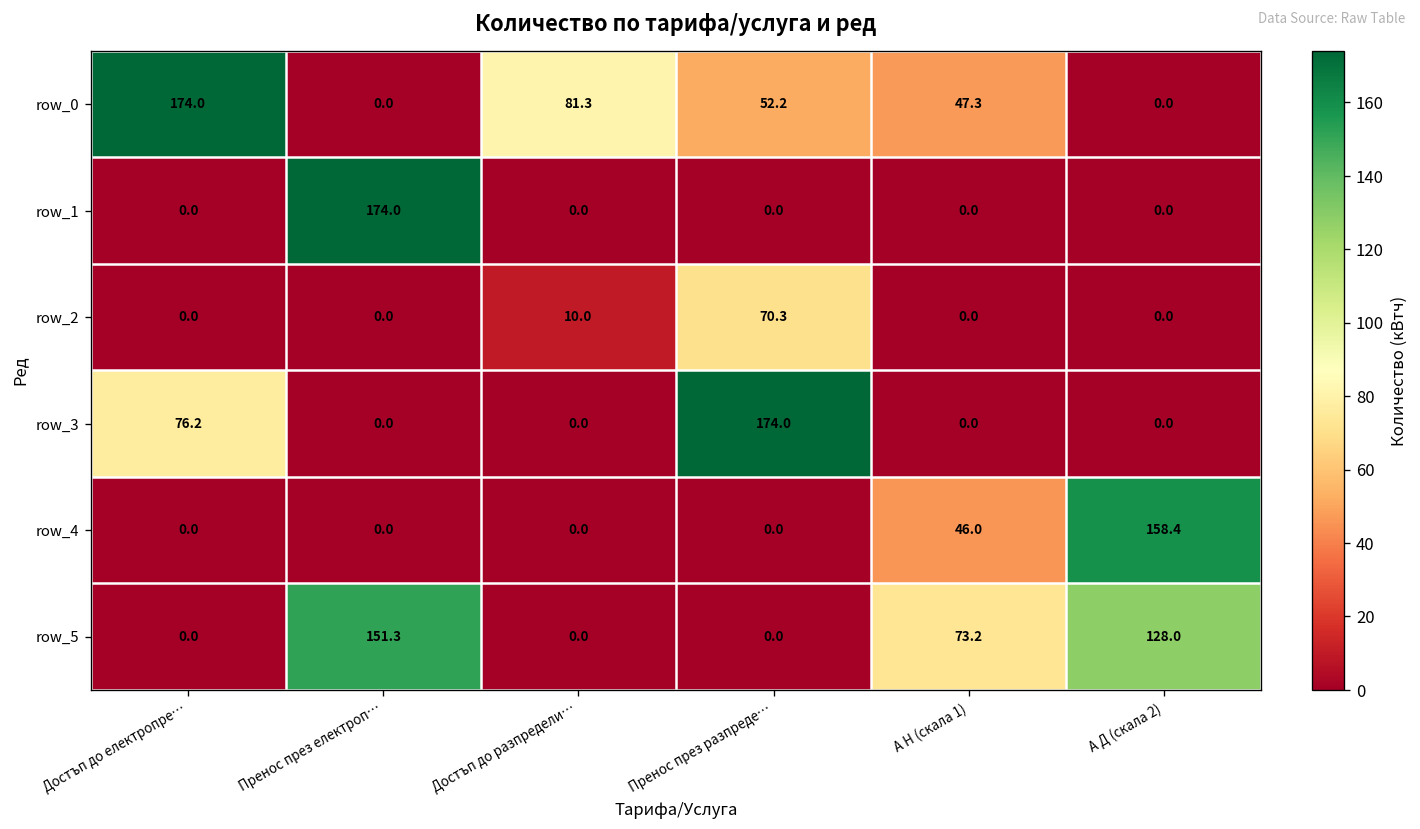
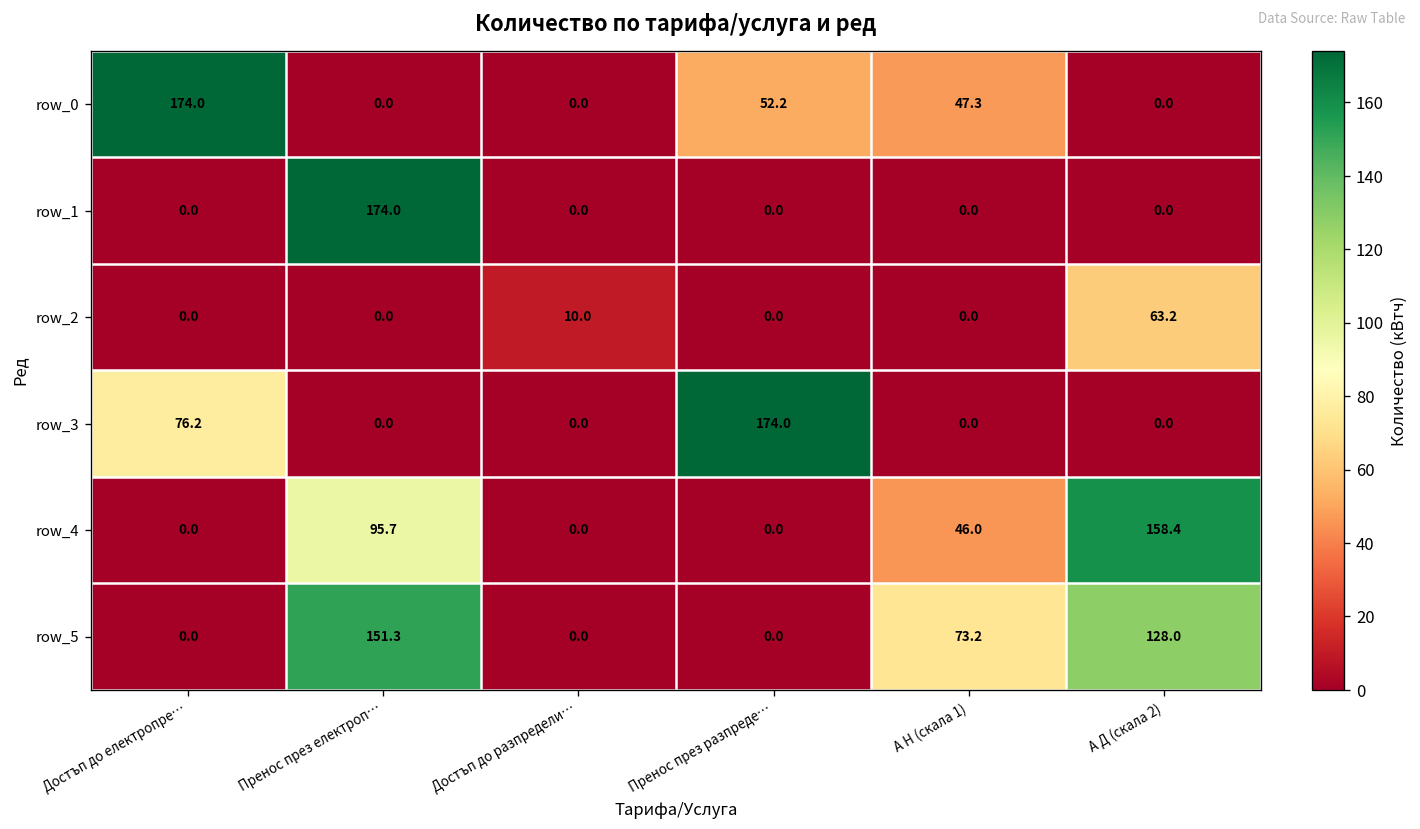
  {
    "row_0": {
      "Достъп до електропре…": 174.0,
      "Пренос през електроп…": 0.0,
-     "Достъп до разпредели…": 81.3,
+     "Достъп до разпредели…": 0.0,
      "Пренос през разпреде…": 52.2,
      "А Н (скала 1)": 47.3,
      "А Д (скала 2)": 0.0
    },
    "row_1": {
      "Достъп до електропре…": 0.0,
      "Пренос през електроп…": 174.0,
      "Достъп до разпредели…": 0.0,
      "Пренос през разпреде…": 0.0,
      "А Н (скала 1)": 0.0,
      "А Д (скала 2)": 0.0
    },
    "row_2": {
      "Достъп до електропре…": 0.0,
      "Пренос през електроп…": 0.0,
      "Достъп до разпредели…": 10.0,
-     "Пренос през разпреде…": 70.3,
+     "Пренос през разпреде…": 0.0,
      "А Н (скала 1)": 0.0,
-     "А Д (скала 2)": 0.0
+     "А Д (скала 2)": 63.2
    },
    "row_3": {
      "Достъп до електропре…": 76.2,
      "Пренос през електроп…": 0.0,
      "Достъп до разпредели…": 0.0,
      "Пренос през разпреде…": 174.0,
      "А Н (скала 1)": 0.0,
      "А Д (скала 2)": 0.0
    },
    "row_4": {
      "Достъп до електропре…": 0.0,
-     "Пренос през електроп…": 0.0,
+     "Пренос през електроп…": 95.7,
      "Достъп до разпредели…": 0.0,
      "Пренос през разпреде…": 0.0,
      "А Н (скала 1)": 46.0,
      "А Д (скала 2)": 158.4
    },
    "row_5": {
      "Достъп до електропре…": 0.0,
      "Пренос през електроп…": 151.3,
      "Достъп до разпредели…": 0.0,
      "Пренос през разпреде…": 0.0,
      "А Н (скала 1)": 73.2,
      "А Д (скала 2)": 128.0
    }
  }
